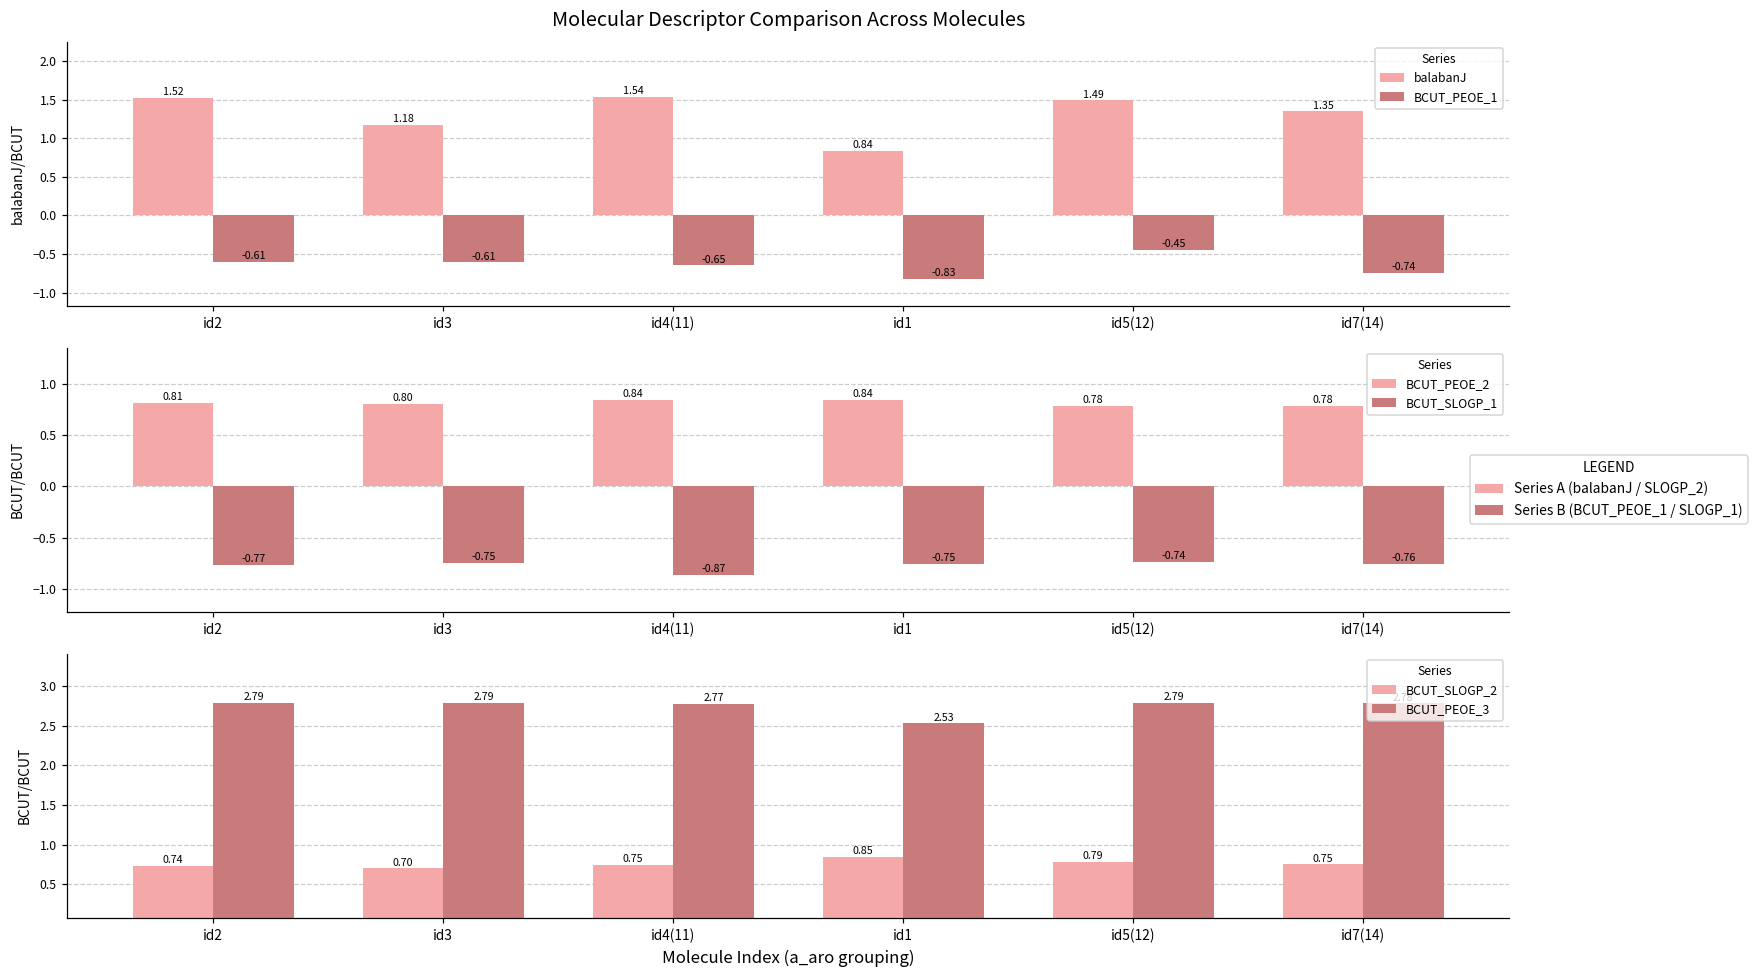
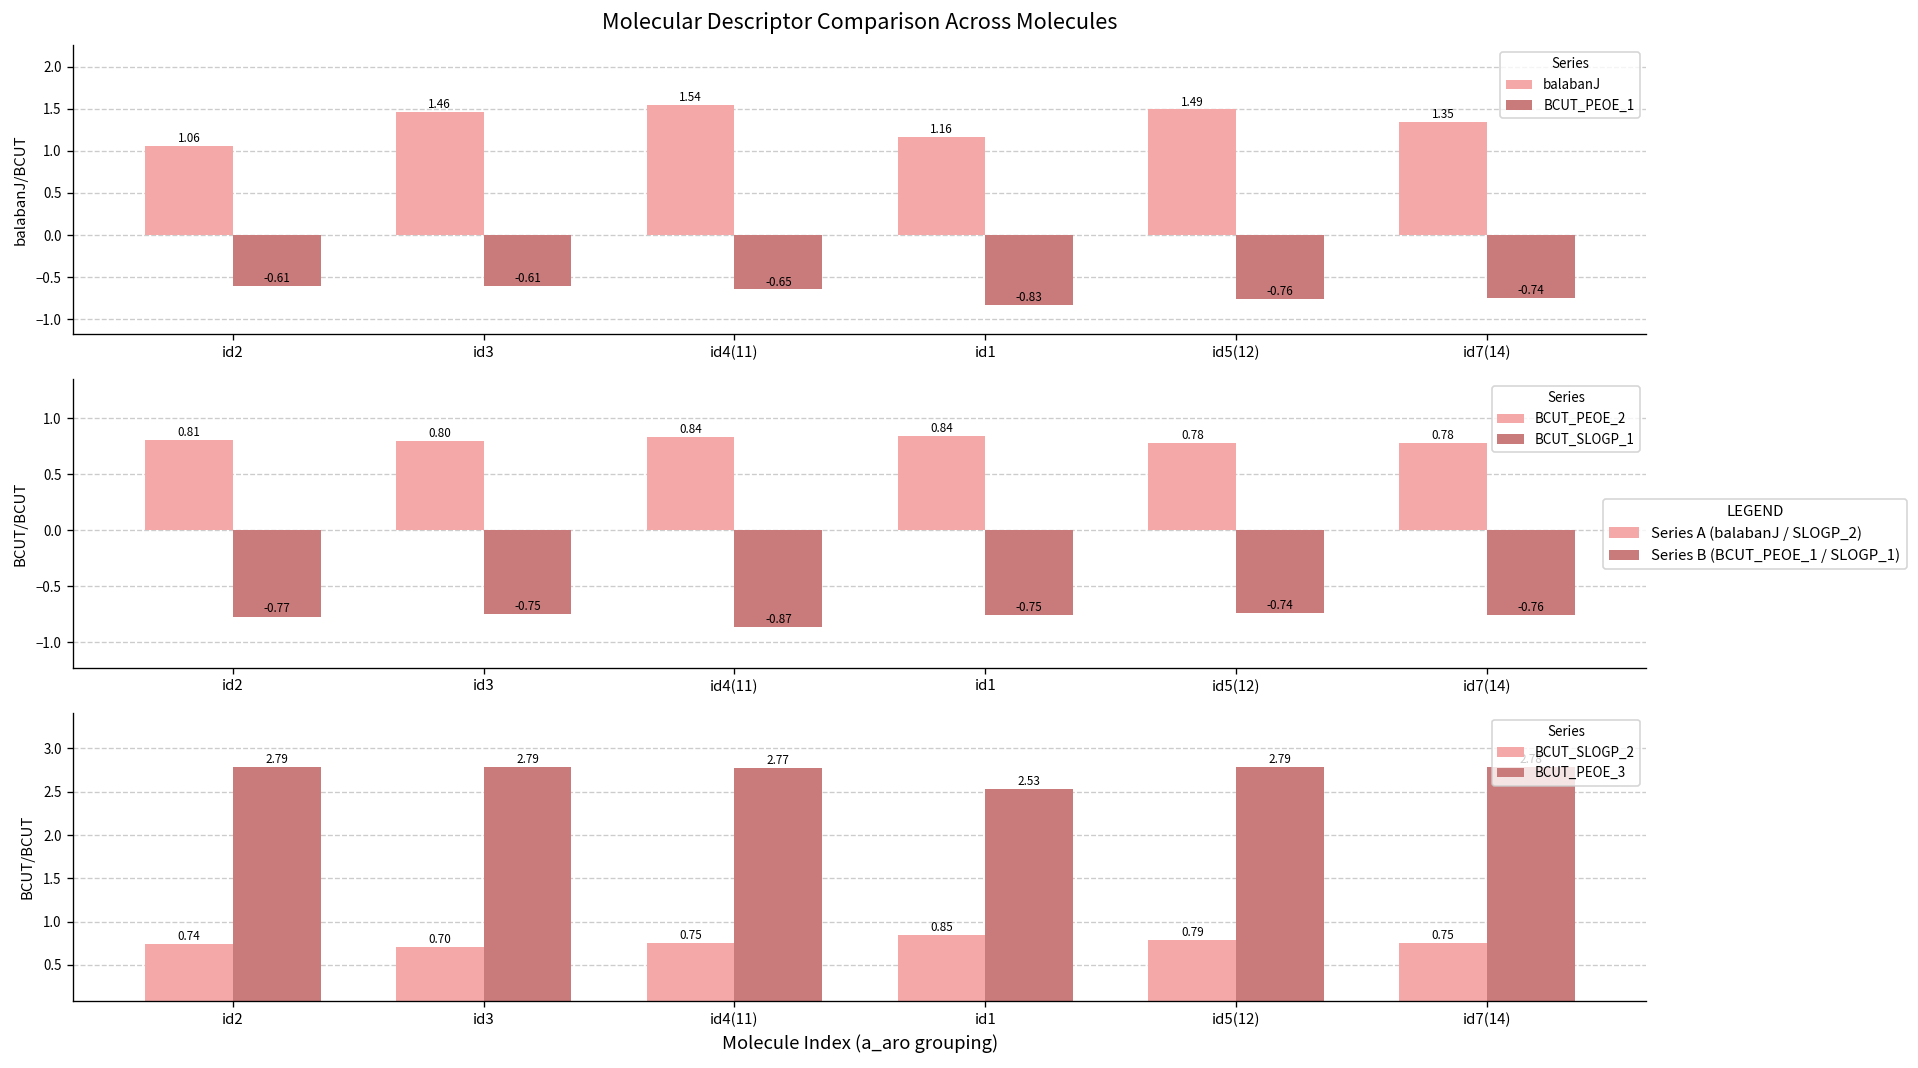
  {
    "Molecular Descriptor Comparison Across Molecules": {
      "balabanJ": {
-       "id2": 1.52,
-       "id3": 1.18,
+       "id2": 1.06,
+       "id3": 1.46,
        "id4(11)": 1.54,
-       "id1": 0.84,
+       "id1": 1.16,
        "id5(12)": 1.49,
        "id7(14)": 1.35
      },
      "BCUT_PEOE_1": {
        "id2": -0.61,
        "id3": -0.61,
        "id4(11)": -0.65,
        "id1": -0.83,
-       "id5(12)": -0.45,
+       "id5(12)": -0.76,
        "id7(14)": -0.74
      }
    }
  }
